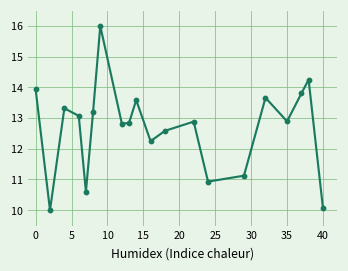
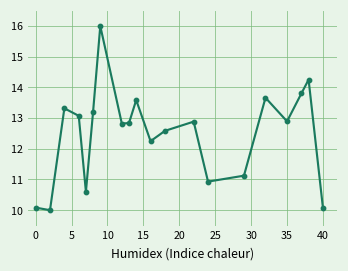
  {
-   "0": 13.9,
+   "0": 10.1,
    "35": 12.9,
    "40": 10.1
  }
